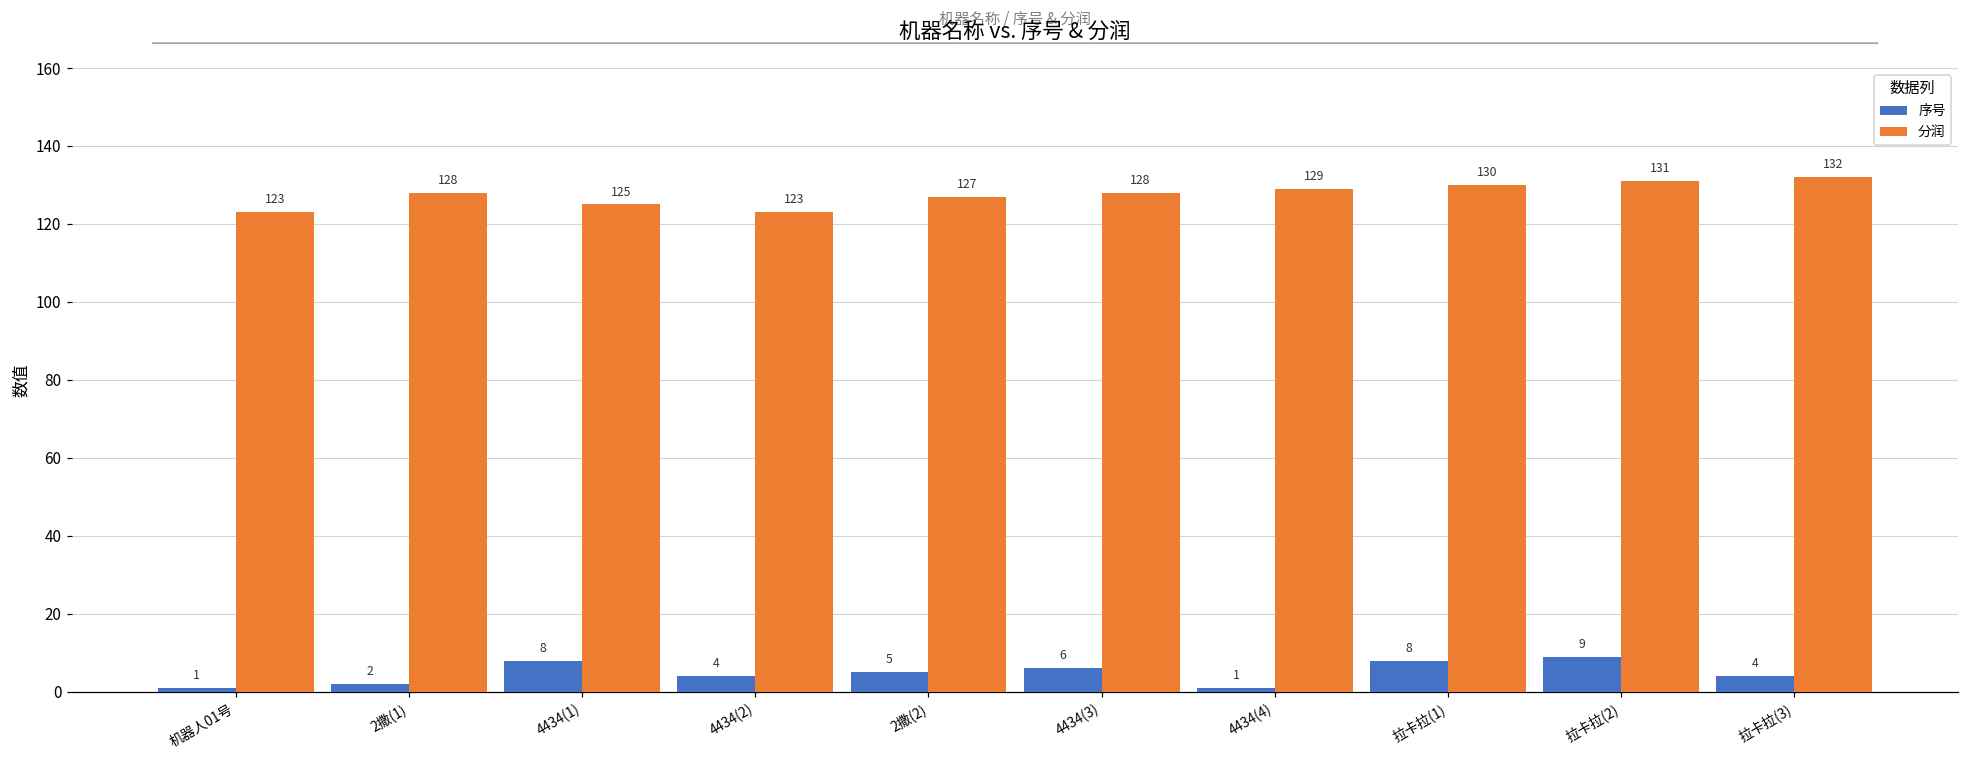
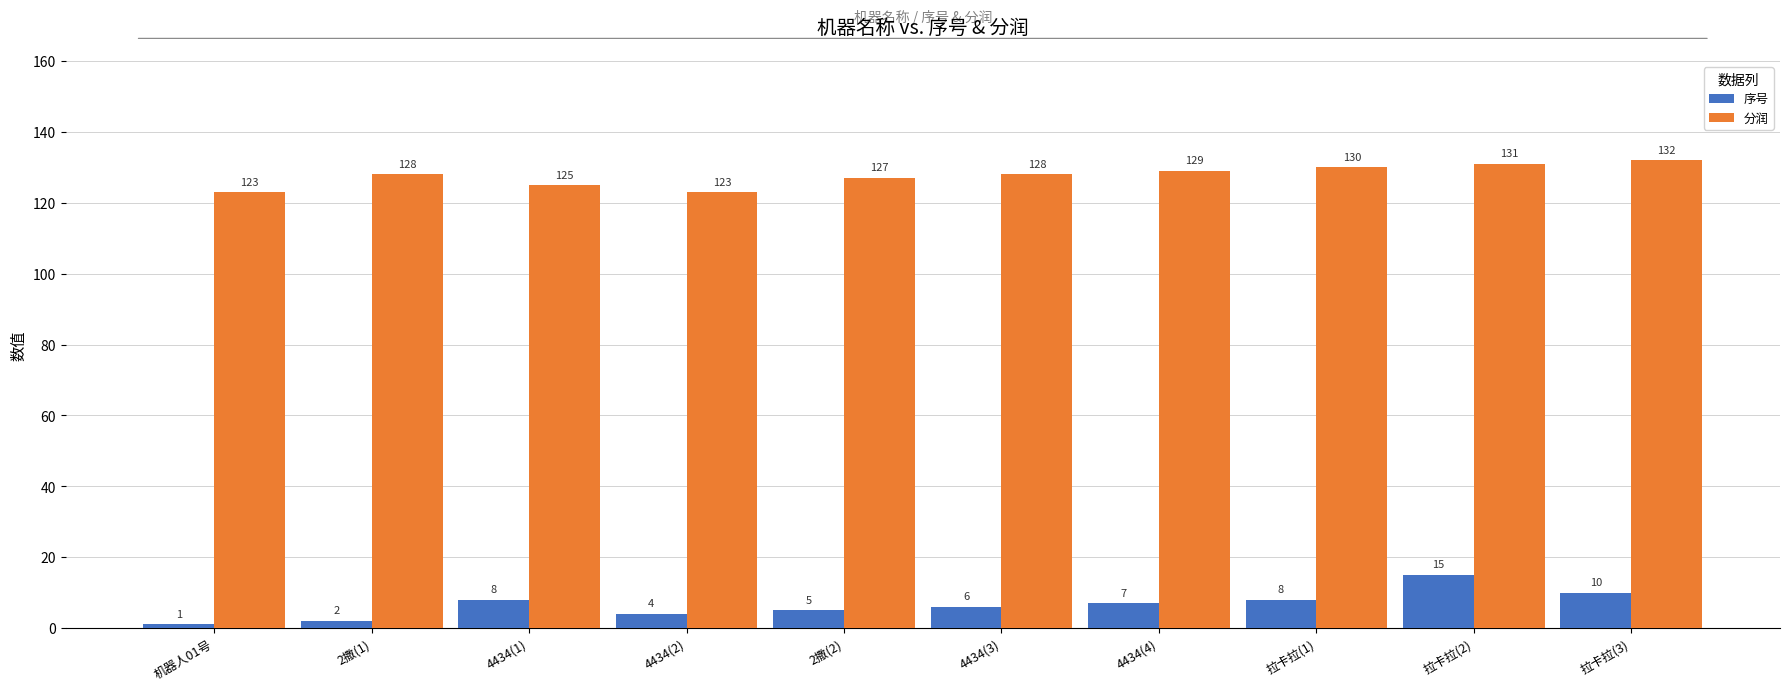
  {
    "序号": {
      "机器人01号": 1,
      "2撒(1)": 2,
      "4434(1)": 8,
      "4434(2)": 4,
      "2撒(2)": 5,
      "4434(3)": 6,
-     "4434(4)": 1,
+     "4434(4)": 7,
      "拉卡拉(1)": 8,
-     "拉卡拉(2)": 9,
-     "拉卡拉(3)": 4
+     "拉卡拉(2)": 15,
+     "拉卡拉(3)": 10
    },
    "分润": {
      "机器人01号": 123,
      "2撒(1)": 128,
      "4434(1)": 125,
      "4434(2)": 123,
      "2撒(2)": 127,
      "4434(3)": 128,
      "4434(4)": 129,
      "拉卡拉(1)": 130,
      "拉卡拉(2)": 131,
      "拉卡拉(3)": 132
    }
  }
